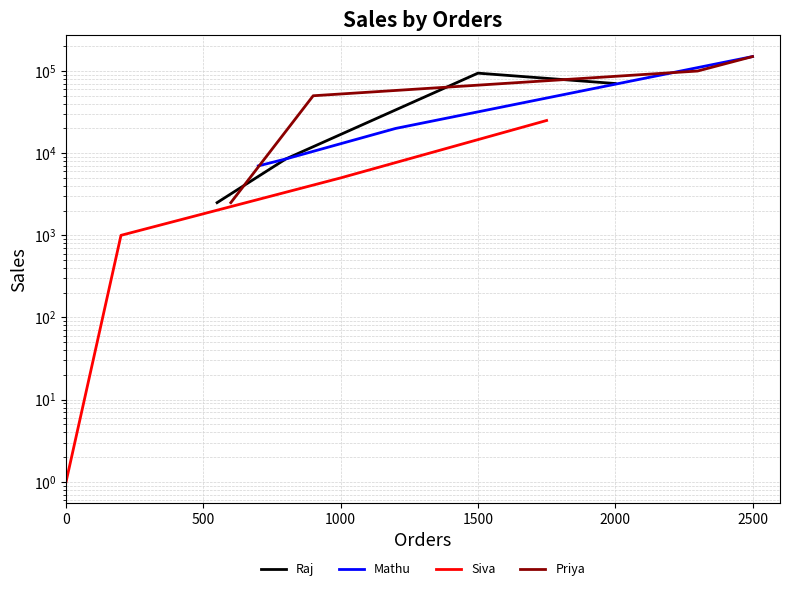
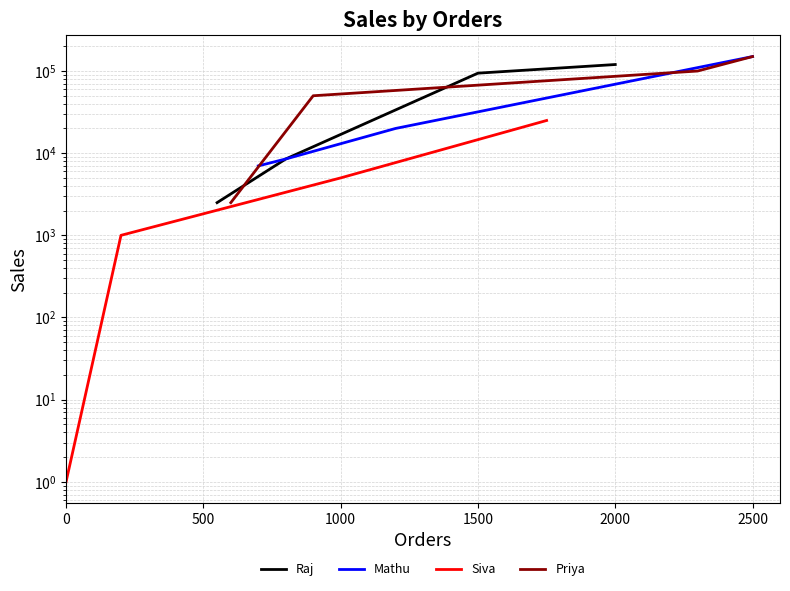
  {
    "Raj": {
      "1500": 90000,
-     "2000": 70000
+     "2000": 120000
    },
    "Siva": {
      "0": 1,
      "1000": 5000
    }
  }
